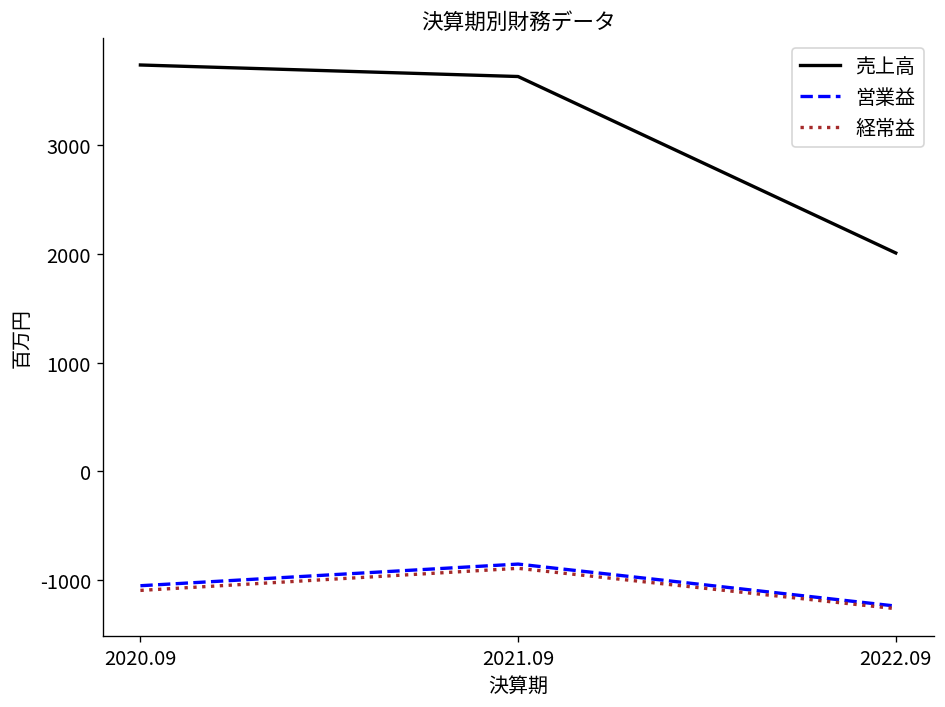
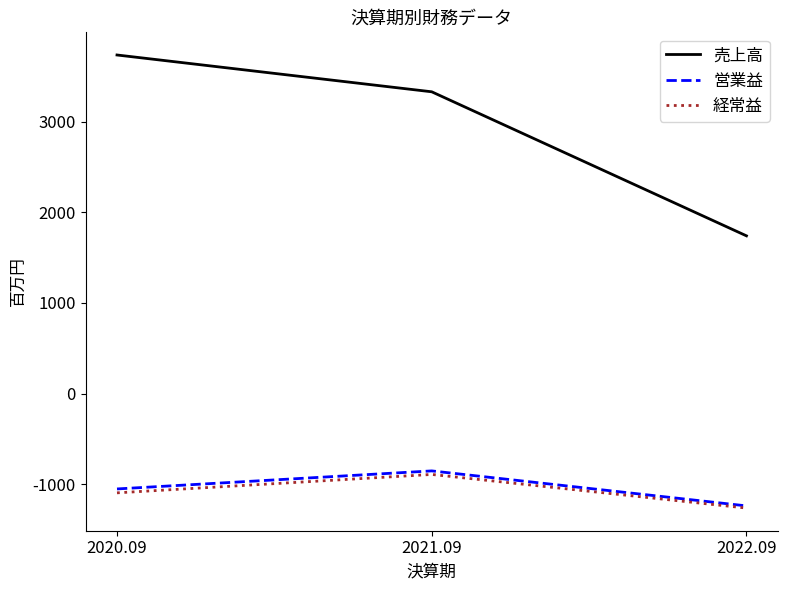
  {
    "売上高": {
      "2020.09": 3700,
-     "2021.09": 3600,
-     "2022.09": 2000
+     "2021.09": 3300,
+     "2022.09": 1700
    },
    "営業益": {
      "2020.09": -1100,
      "2021.09": -900
    },
    "経常益": {
      "2020.09": -1100,
      "2021.09": -900
    }
  }
